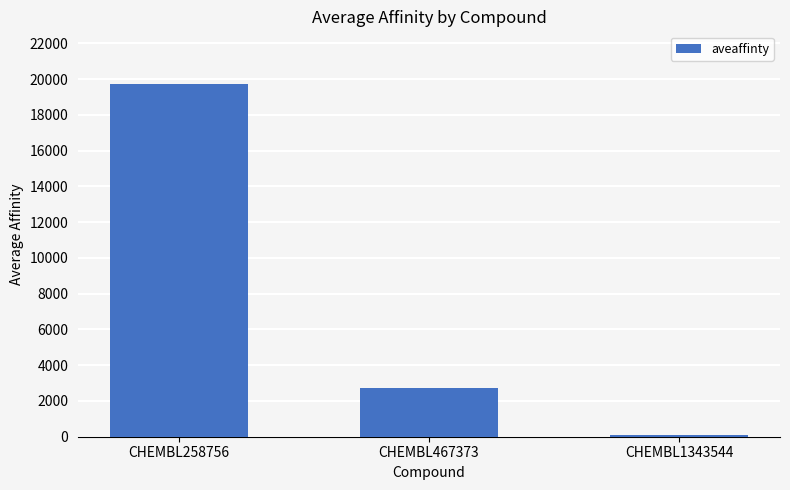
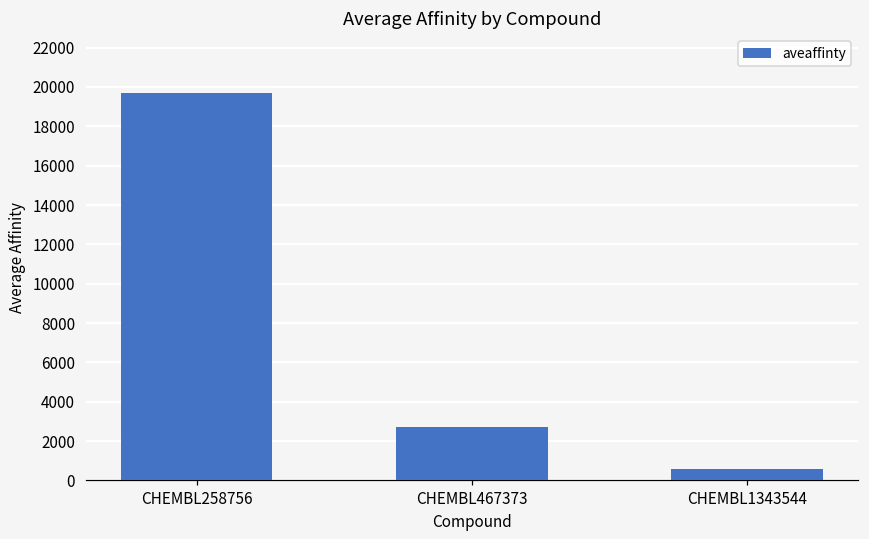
  {
    "CHEMBL258756": 19700,
    "CHEMBL467373": 2700,
-   "CHEMBL1343544": 100
+   "CHEMBL1343544": 600
  }
